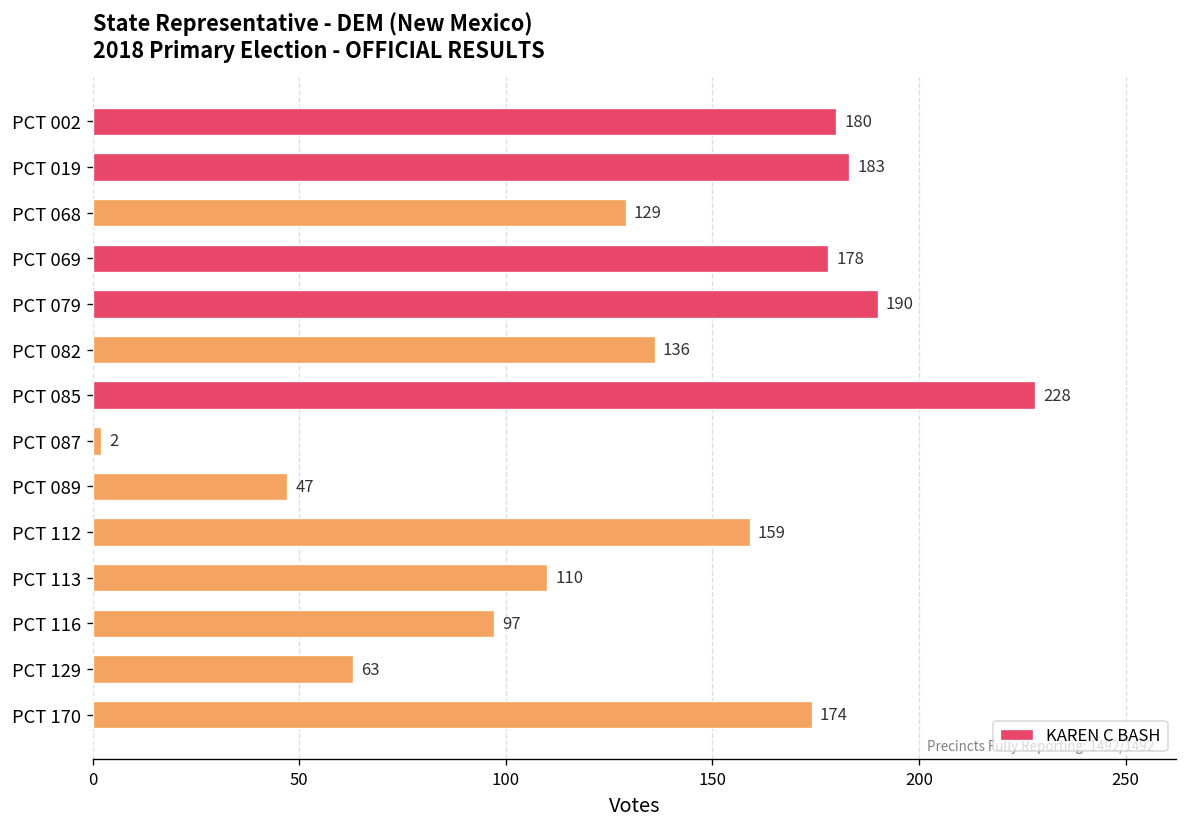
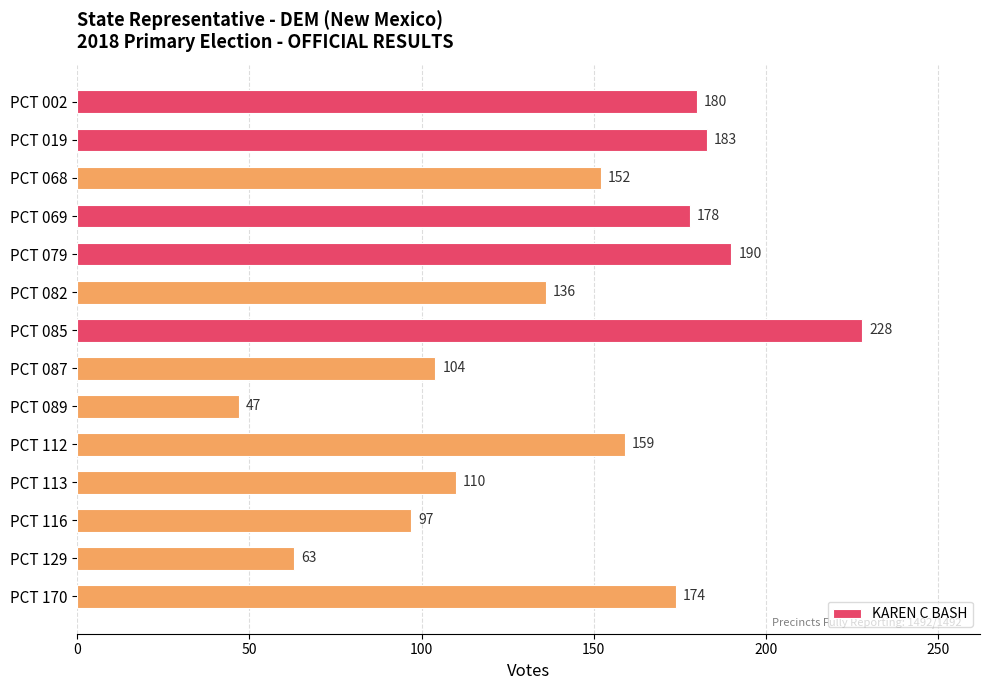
  {
    "PCT 002": 180,
    "PCT 019": 183,
-   "PCT 068": 129,
+   "PCT 068": 152,
    "PCT 069": 178,
    "PCT 079": 190,
    "PCT 082": 136,
    "PCT 085": 228,
-   "PCT 087": 2,
+   "PCT 087": 104,
    "PCT 089": 47,
    "PCT 112": 159,
    "PCT 113": 110,
    "PCT 116": 97,
    "PCT 129": 63,
    "PCT 170": 174
  }
